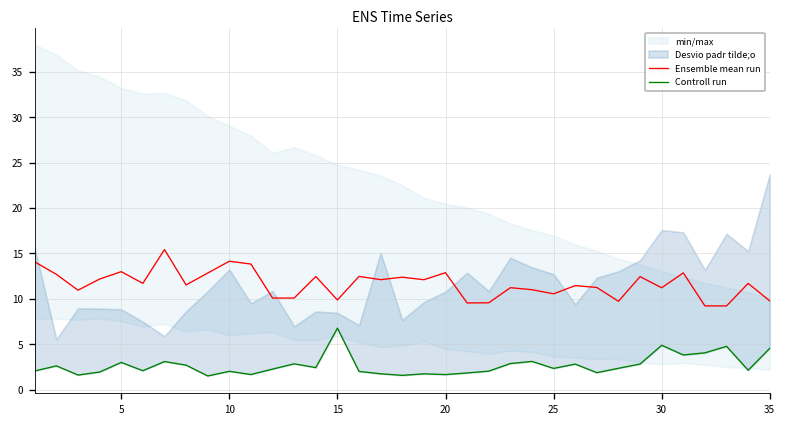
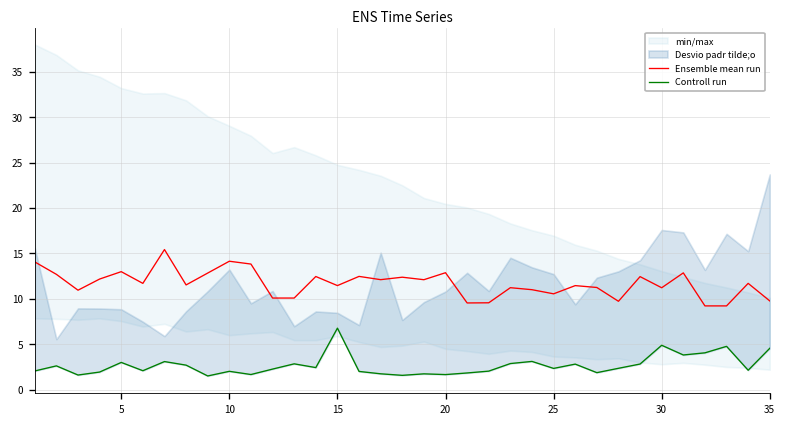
  {
    "Ensemble mean run": {
      "5": 13,
      "10": 14,
-     "15": 10,
+     "15": 11,
      "20": 13,
      "25": 11,
      "30": 11
    },
    "Controll run": {
      "5": 3,
      "10": 2,
      "15": 7,
      "20": 2,
      "25": 2,
      "30": 5,
      "35": 5
    }
  }
